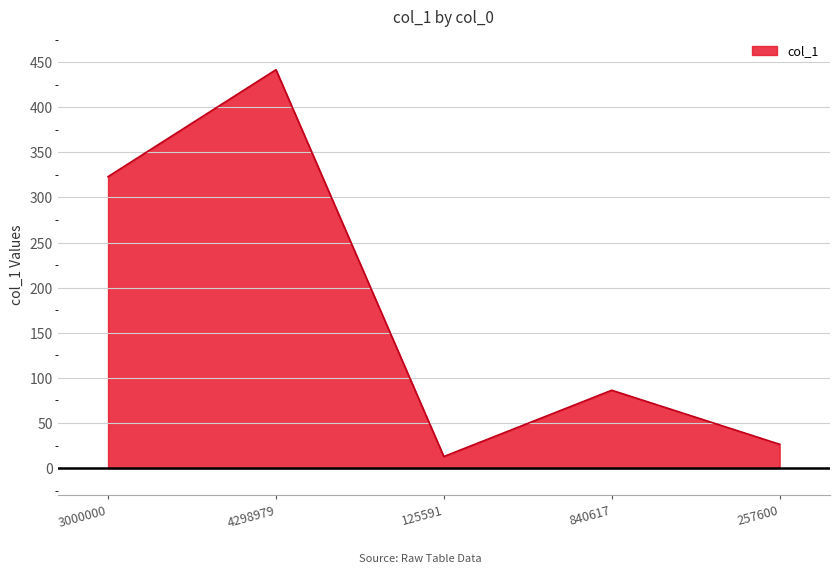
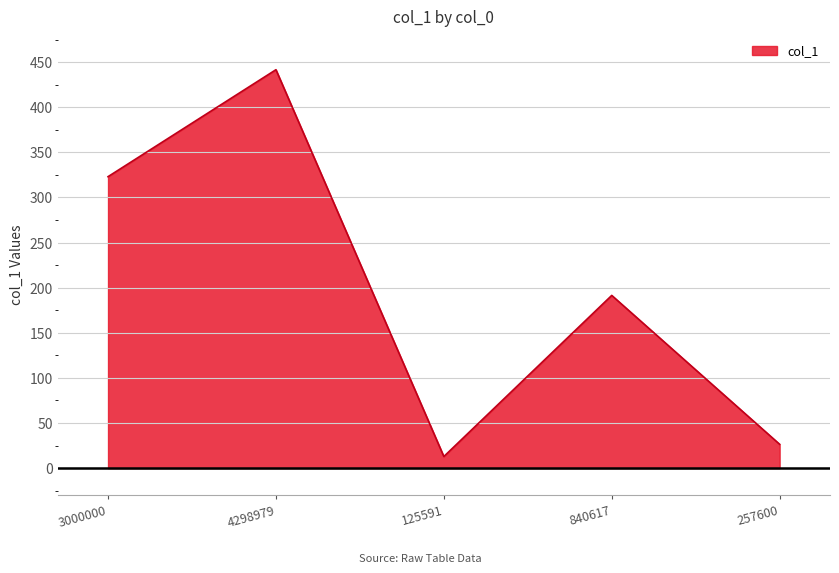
  {
    "3000000": 320,
    "4298979": 440,
    "125591": 10,
-   "840617": 90,
+   "840617": 190,
    "257600": 30
  }
